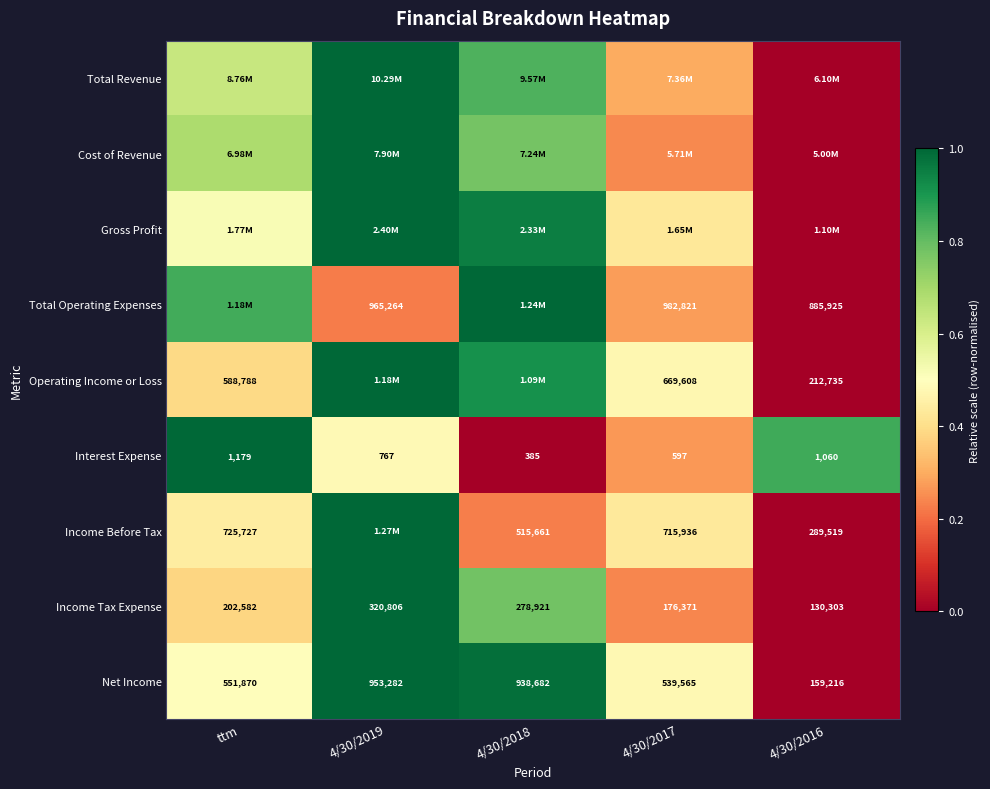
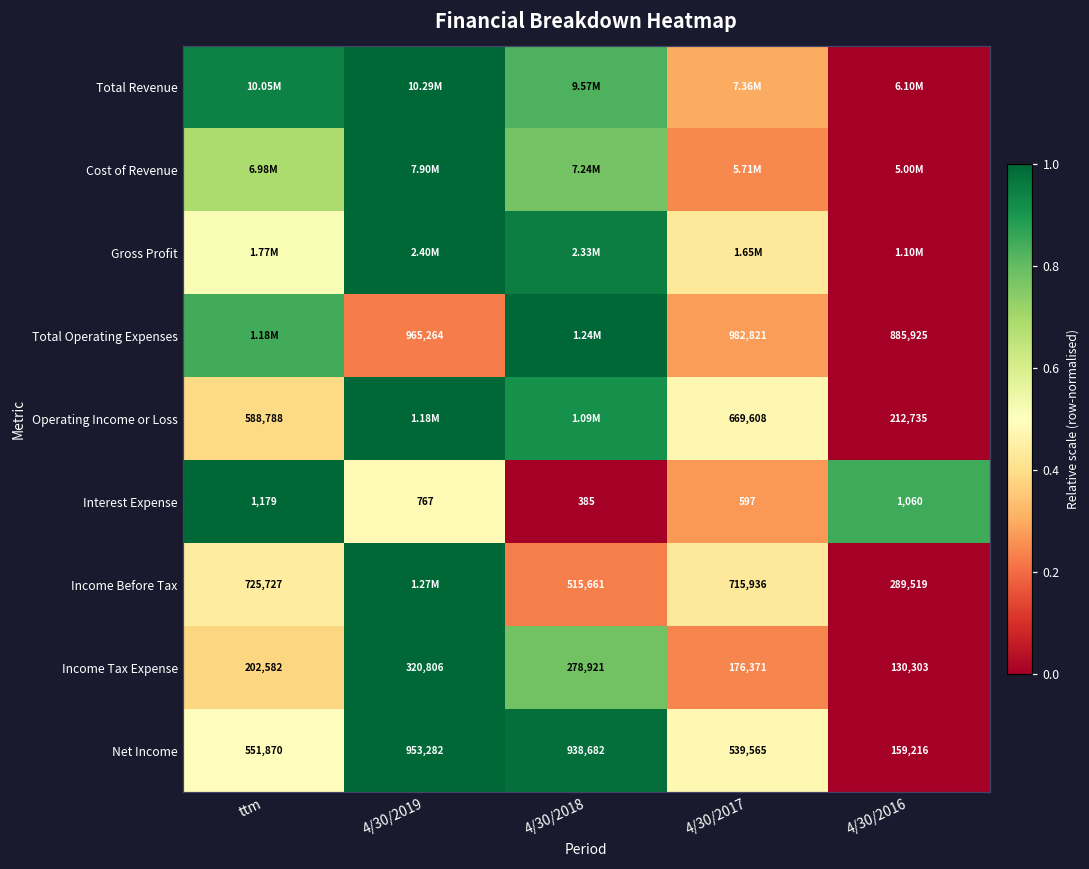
  {
    "Total Revenue": {
-     "ttm": "8.76M",
+     "ttm": "10.05M",
      "4/30/2019": "10.29M",
      "4/30/2018": "9.57M",
      "4/30/2017": "7.36M",
      "4/30/2016": "6.10M"
    },
    "Cost of Revenue": {
      "ttm": "6.98M",
      "4/30/2019": "7.90M",
      "4/30/2018": "7.24M",
      "4/30/2017": "5.71M",
      "4/30/2016": "5.00M"
    },
    "Gross Profit": {
      "ttm": "1.77M",
      "4/30/2019": "2.40M",
      "4/30/2018": "2.33M",
      "4/30/2017": "1.65M",
      "4/30/2016": "1.10M"
    },
    "Total Operating Expenses": {
      "ttm": "1.18M",
      "4/30/2019": "965,264",
      "4/30/2018": "1.24M",
      "4/30/2017": "982,821",
      "4/30/2016": "885,925"
    },
    "Operating Income or Loss": {
      "ttm": "588,788",
      "4/30/2019": "1.18M",
      "4/30/2018": "1.09M",
      "4/30/2017": "669,608",
      "4/30/2016": "212,735"
    },
    "Interest Expense": {
      "ttm": "1,179",
      "4/30/2019": "767",
      "4/30/2018": "385",
      "4/30/2017": "597",
      "4/30/2016": "1,060"
    },
    "Income Before Tax": {
      "ttm": "725,727",
      "4/30/2019": "1.27M",
      "4/30/2018": "515,661",
      "4/30/2017": "715,936",
      "4/30/2016": "289,519"
    },
    "Income Tax Expense": {
      "ttm": "202,582",
      "4/30/2019": "320,806",
      "4/30/2018": "278,921",
      "4/30/2017": "176,371",
      "4/30/2016": "130,303"
    },
    "Net Income": {
      "ttm": "551,870",
      "4/30/2019": "953,282",
      "4/30/2018": "938,682",
      "4/30/2017": "539,565",
      "4/30/2016": "159,216"
    }
  }
